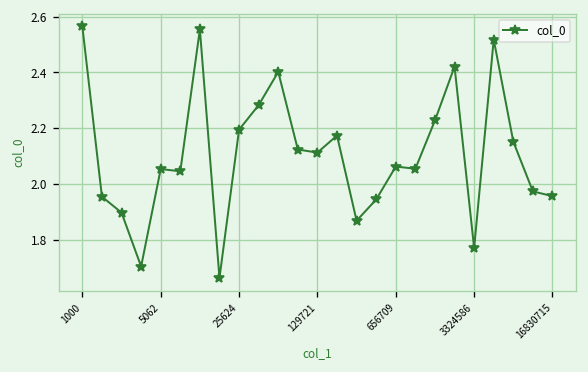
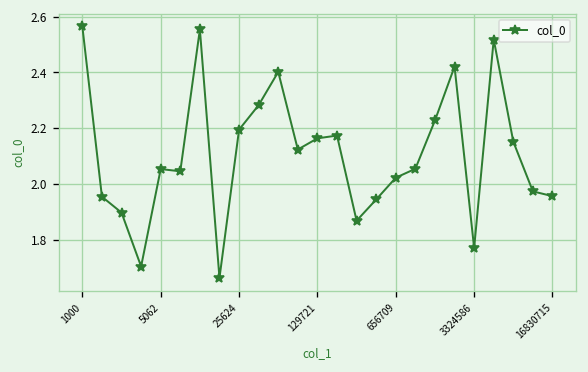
  {
    "1000": 2.57,
    "5062": 2.05,
    "25624": 2.20,
-   "129721": 2.11,
-   "656709": 2.06,
+   "129721": 2.16,
+   "656709": 2.02,
    "3324586": 1.77,
    "16830715": 1.96
  }
